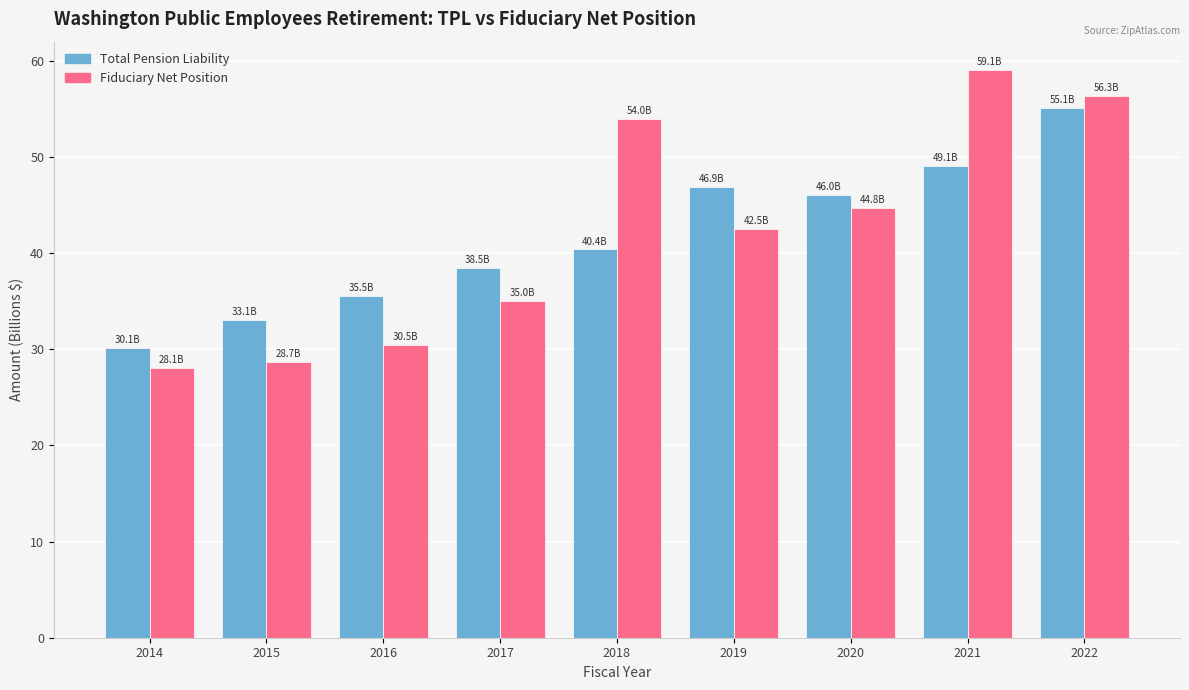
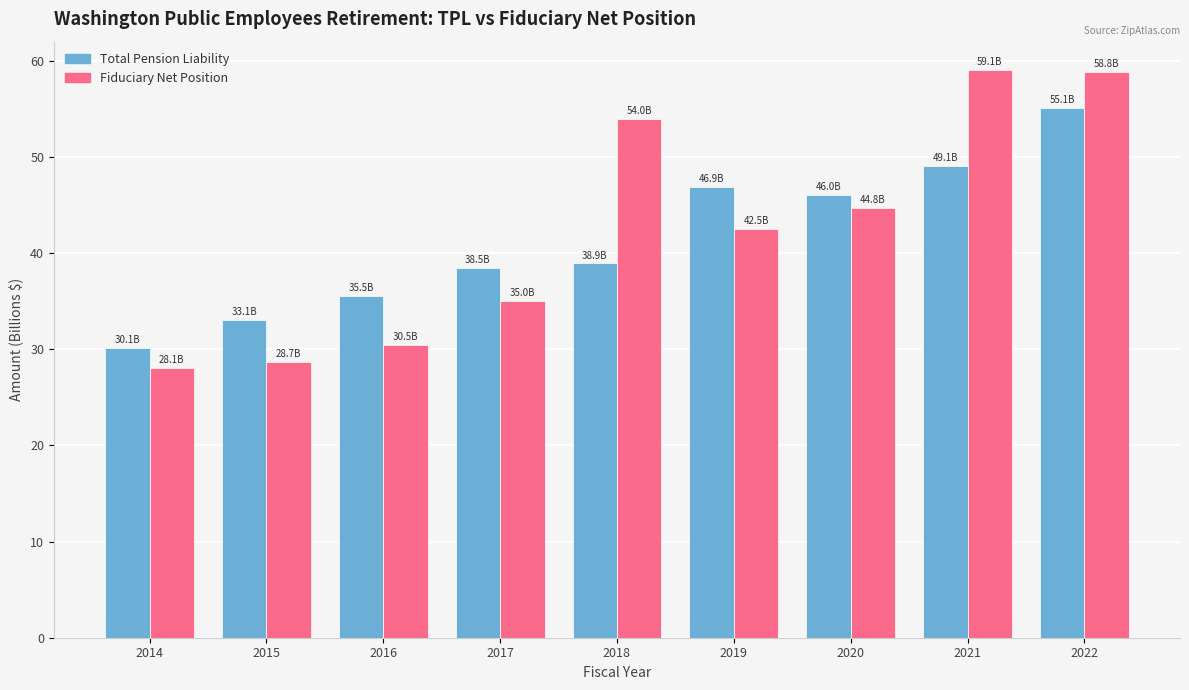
  {
    "Total Pension Liability": {
      "2014": "30.1B",
      "2015": "33.1B",
      "2016": "35.5B",
      "2017": "38.5B",
-     "2018": "40.4B",
+     "2018": "38.9B",
      "2019": "46.9B",
      "2020": "46.0B",
      "2021": "49.1B",
      "2022": "55.1B"
    },
    "Fiduciary Net Position": {
      "2014": "28.1B",
      "2015": "28.7B",
      "2016": "30.5B",
      "2017": "35.0B",
      "2018": "54.0B",
      "2019": "42.5B",
      "2020": "44.8B",
      "2021": "59.1B",
-     "2022": "56.3B"
+     "2022": "58.8B"
    }
  }
